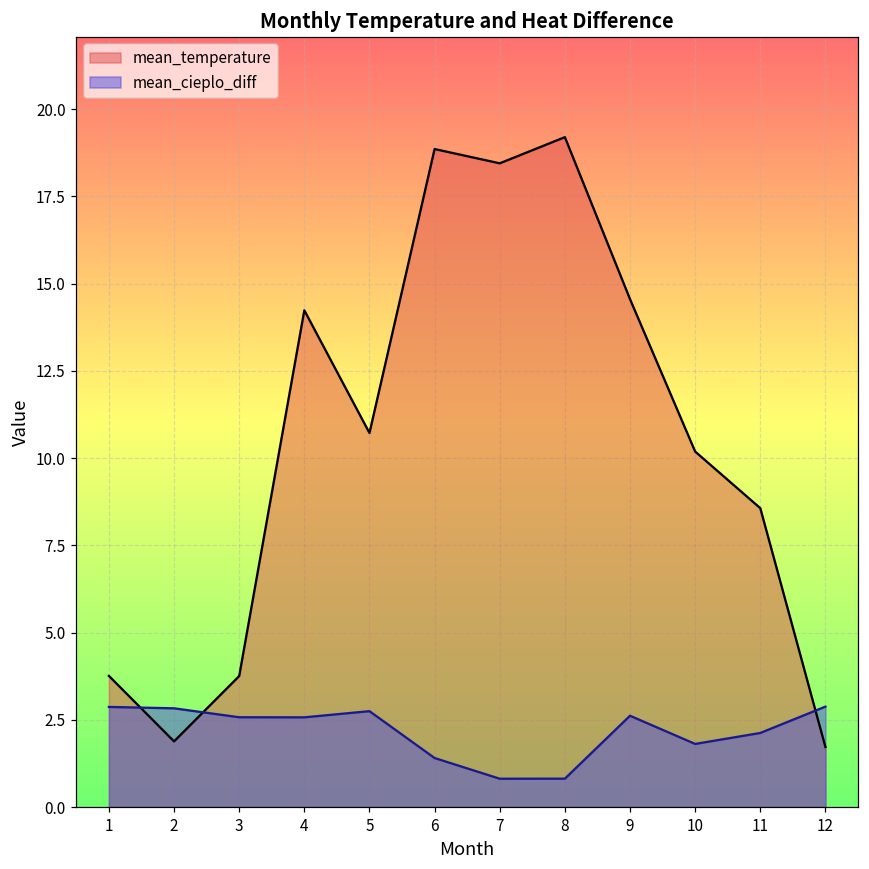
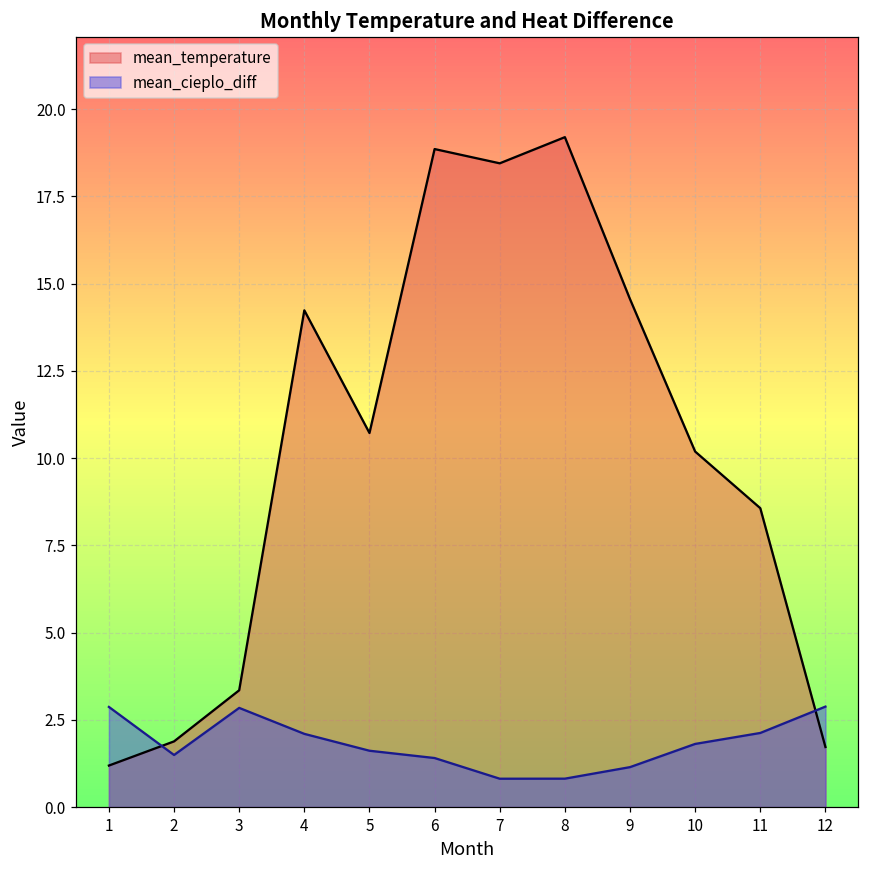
  {
    "mean_temperature": {
-     "1": 3.8,
+     "1": 1.2,
      "2": 1.9,
-     "3": 3.8,
+     "3": 3.3,
      "4": 14.2,
      "5": 10.7,
      "6": 18.9,
      "7": 18.4,
      "8": 19.2,
      "9": 14.6,
      "10": 10.2,
      "11": 8.6,
      "12": 1.7
    },
    "mean_cieplo_diff": {
      "1": 2.9,
-     "2": 2.8,
-     "3": 2.6,
-     "4": 2.6,
-     "5": 2.7,
+     "2": 1.5,
+     "3": 2.8,
+     "4": 2.1,
+     "5": 1.6,
      "6": 1.4,
      "7": 0.8,
      "8": 0.8,
-     "9": 2.6,
+     "9": 1.1,
      "10": 1.8,
      "11": 2.1,
      "12": 2.9
    }
  }
